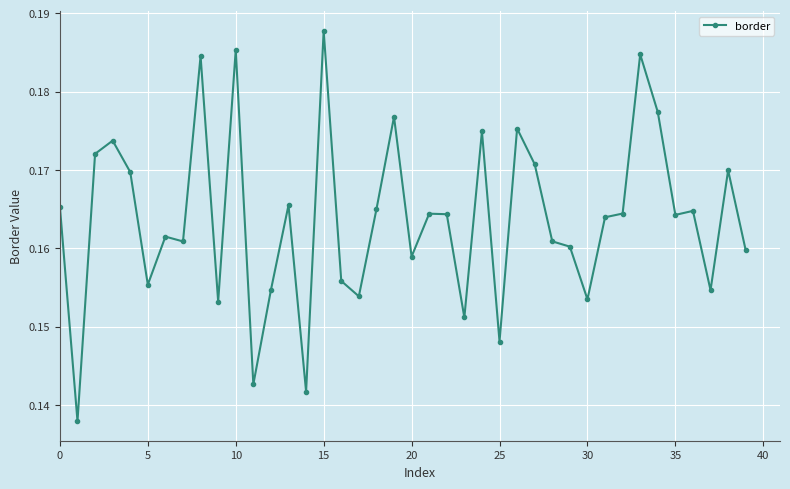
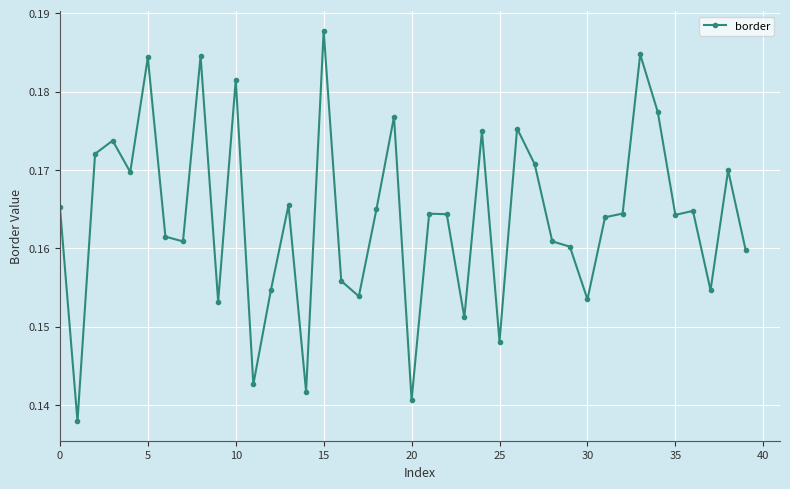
  {
    "0": 0.165,
-   "5": 0.155,
-   "10": 0.185,
+   "5": 0.184,
+   "10": 0.181,
    "15": 0.188,
-   "20": 0.159,
+   "20": 0.141,
    "25": 0.148,
    "30": 0.153,
    "35": 0.164
  }
